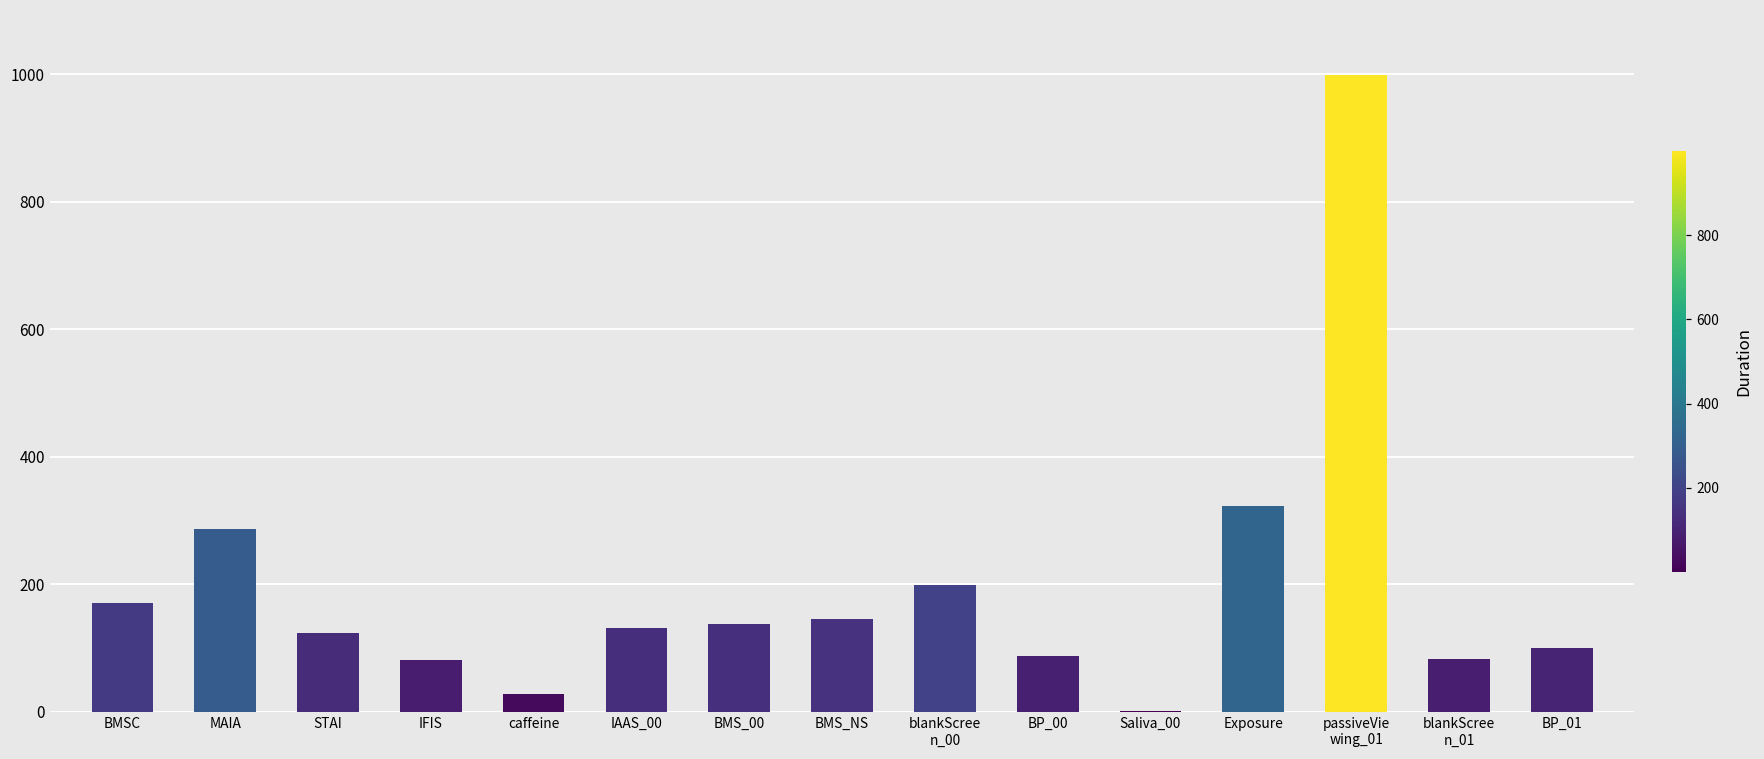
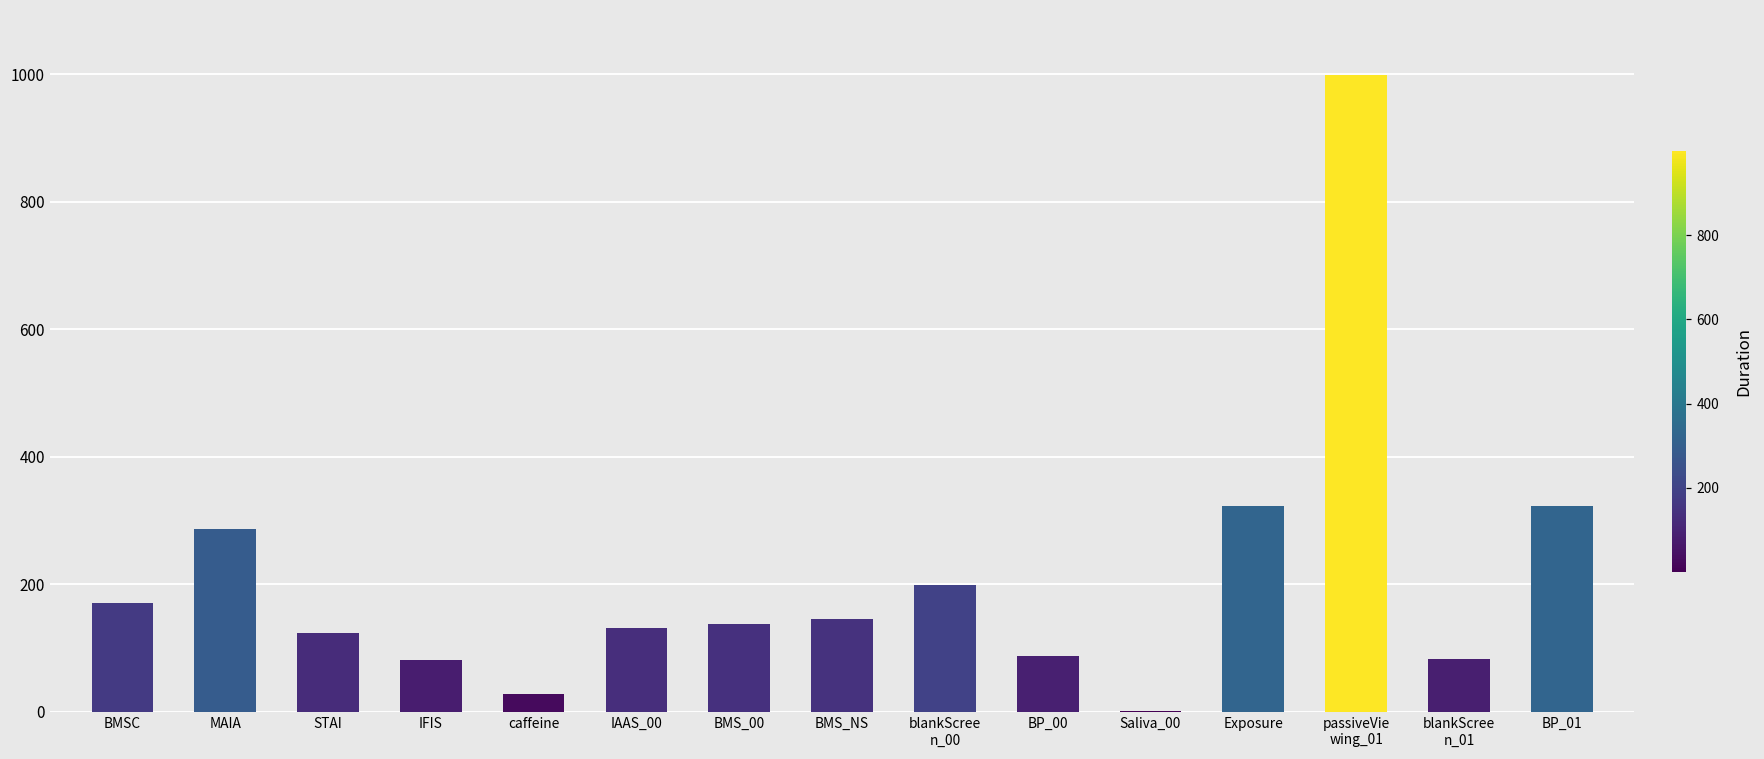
  {
    "BMSC": 170,
    "MAIA": 290,
    "STAI": 120,
    "IFIS": 80,
    "caffeine": 30,
    "IAAS_00": 130,
    "BMS_00": 140,
    "BMS_NS": 150,
    "blankScree n_00": 200,
    "BP_00": 90,
    "Exposure": 320,
    "passiveVie wing_01": 1000,
    "blankScree n_01": 80,
-   "BP_01": 100
+   "BP_01": 320
  }
